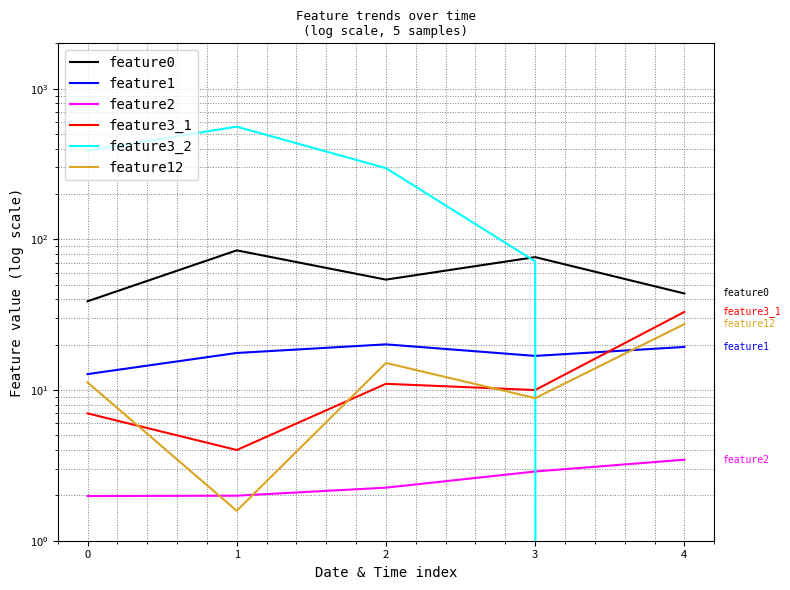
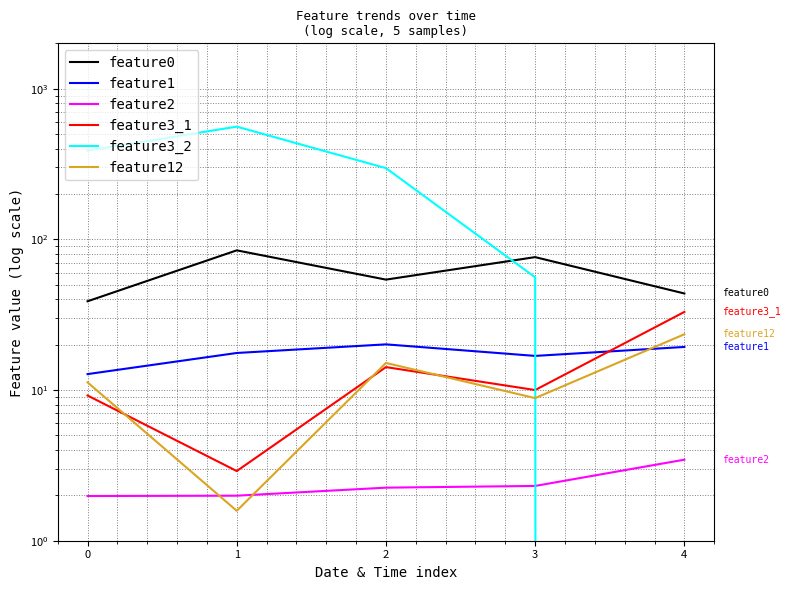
  {
    "feature0": {
      "0": 39,
      "1": 80,
      "2": 54,
      "3": 80,
      "4": 44
    },
    "feature1": {
      "0": 13,
      "1": 18,
      "2": 20,
      "3": 17,
      "4": 19
    },
    "feature2": {
      "0": 2.0,
      "1": 2.0,
      "2": 2.3,
-     "3": 2.9,
+     "3": 2.3,
      "4": 3.5
    },
    "feature3_1": {
-     "0": 7,
-     "1": 4.0,
-     "2": 11,
+     "0": 9,
+     "1": 2.9,
+     "2": 14,
      "3": 10,
      "4": 33
    },
    "feature3_2": {
      "1": 560,
      "2": 300,
-     "3": 70
+     "3": 56
    },
    "feature12": {
      "0": 11,
      "1": 1.6,
      "2": 15,
      "3": 9,
-     "4": 27
+     "4": 23
    }
  }
